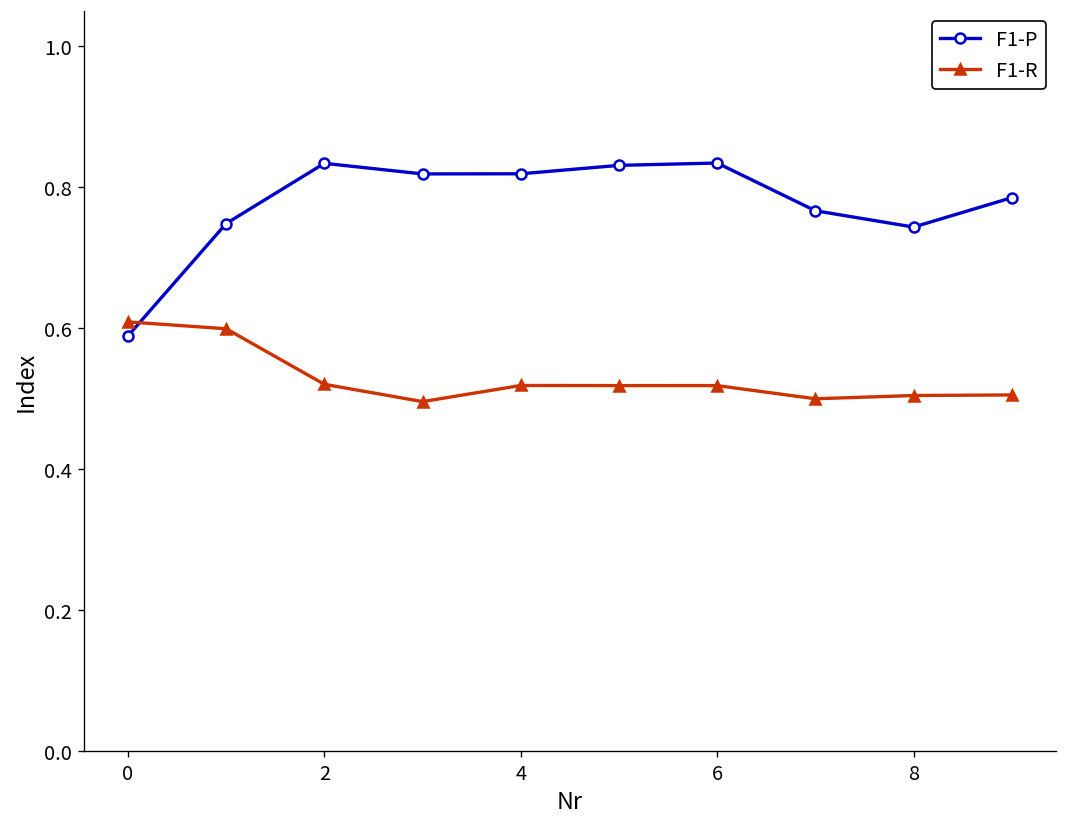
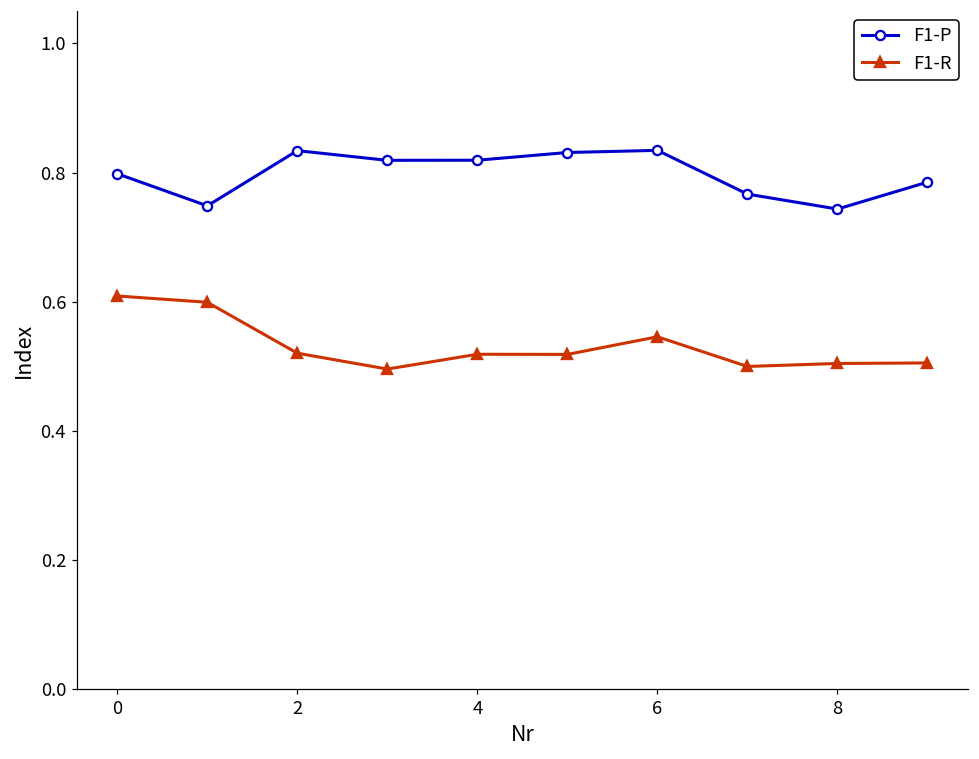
  {
    "F1-P": {
-     "0": 0.59,
+     "0": 0.80,
      "2": 0.83,
      "4": 0.82,
      "6": 0.83,
      "8": 0.74
    },
    "F1-R": {
      "0": 0.61,
      "2": 0.52,
      "4": 0.52,
-     "6": 0.52,
+     "6": 0.55,
      "8": 0.50
    }
  }
